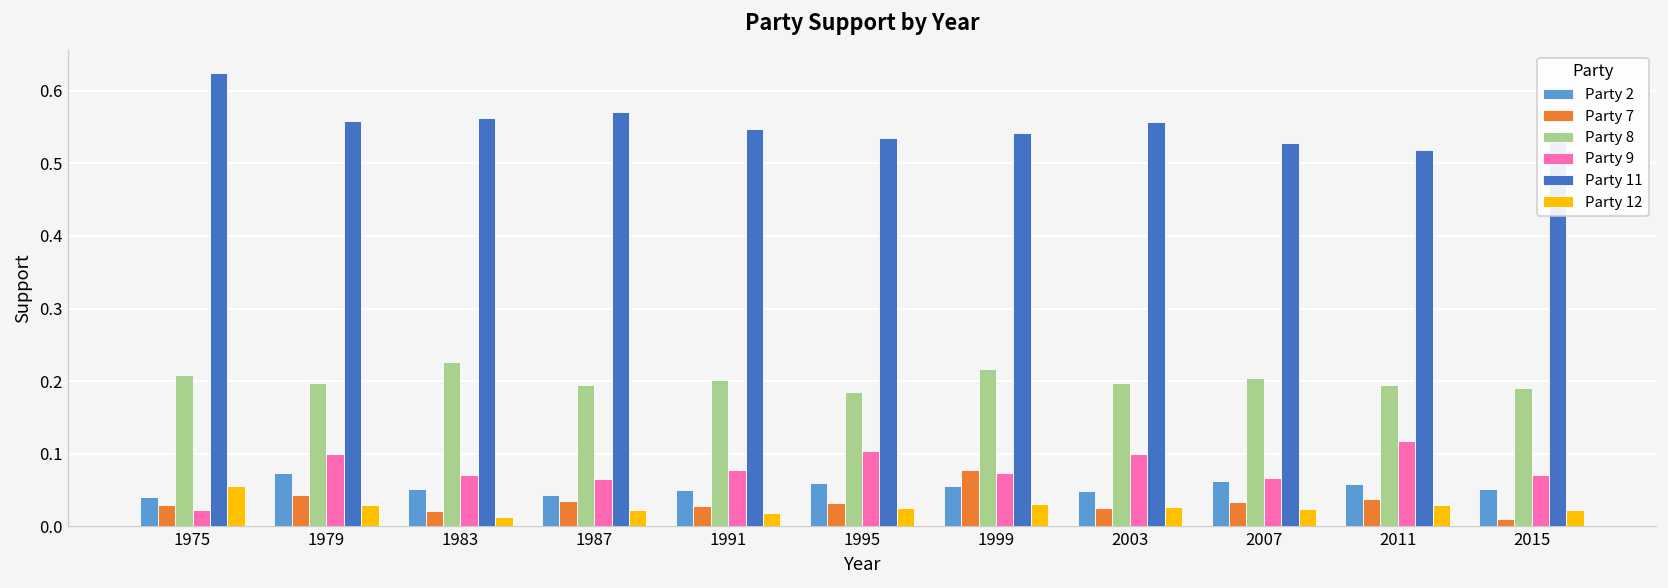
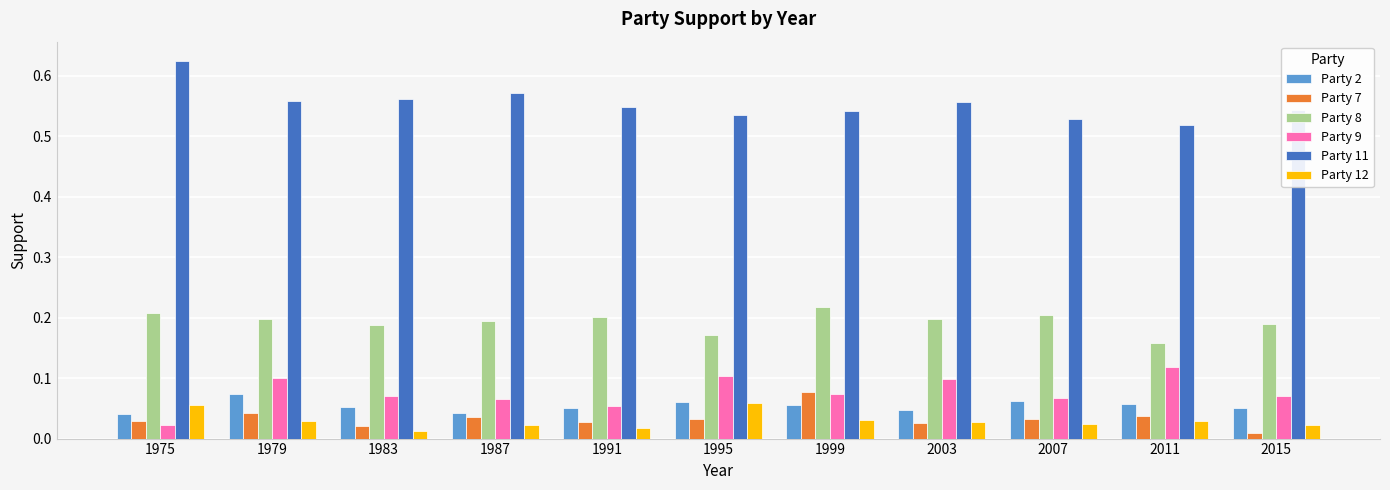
  {
    "Party 7": {
      "1975": 0.03,
      "1979": 0.04,
      "1983": 0.02,
      "1987": 0.04,
      "1991": 0.03,
      "1995": 0.03,
      "1999": 0.08,
      "2003": 0.03,
      "2007": 0.03,
      "2011": 0.04,
      "2015": 0.01
    },
    "Party 8": {
      "1975": 0.21,
      "1979": 0.20,
-     "1983": 0.23,
+     "1983": 0.19,
      "1987": 0.20,
      "1991": 0.20,
-     "1995": 0.19,
+     "1995": 0.17,
      "1999": 0.22,
      "2003": 0.20,
      "2007": 0.20,
-     "2011": 0.19,
+     "2011": 0.16,
      "2015": 0.19
    },
    "Party 9": {
      "1975": 0.02,
      "1979": 0.10,
      "1983": 0.07,
      "1987": 0.07,
-     "1991": 0.08,
+     "1991": 0.05,
      "1995": 0.10,
      "1999": 0.07,
      "2003": 0.10,
      "2007": 0.07,
      "2011": 0.12,
      "2015": 0.07
    },
    "Party 12": {
      "1975": 0.06,
      "1979": 0.03,
      "1983": 0.01,
      "1987": 0.02,
      "1991": 0.02,
-     "1995": 0.03,
+     "1995": 0.06,
      "1999": 0.03,
      "2003": 0.03,
      "2007": 0.02,
      "2011": 0.03,
      "2015": 0.02
    }
  }
